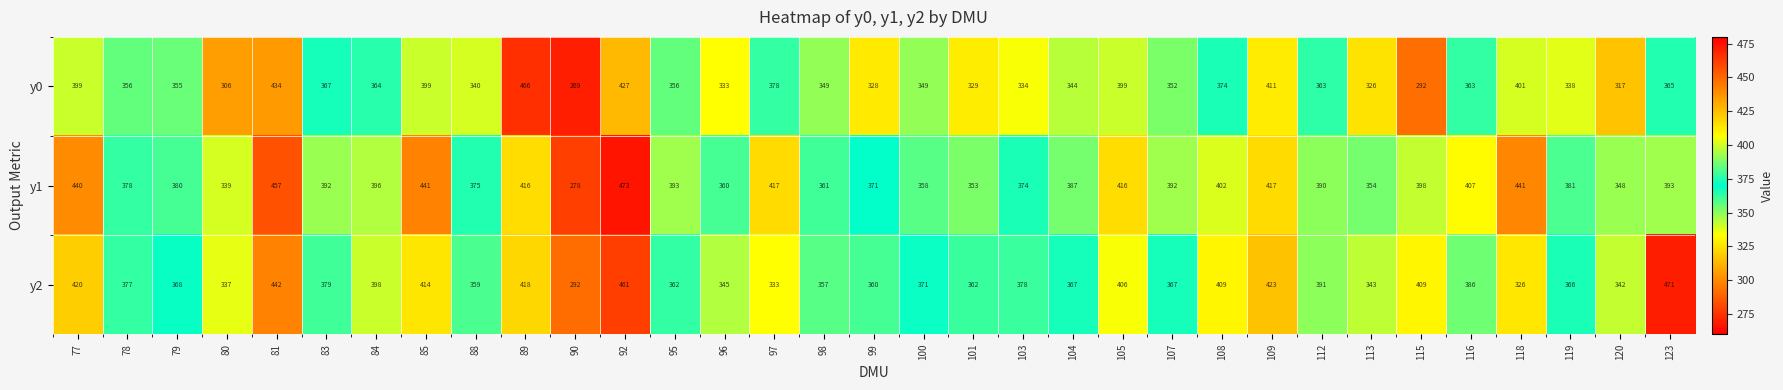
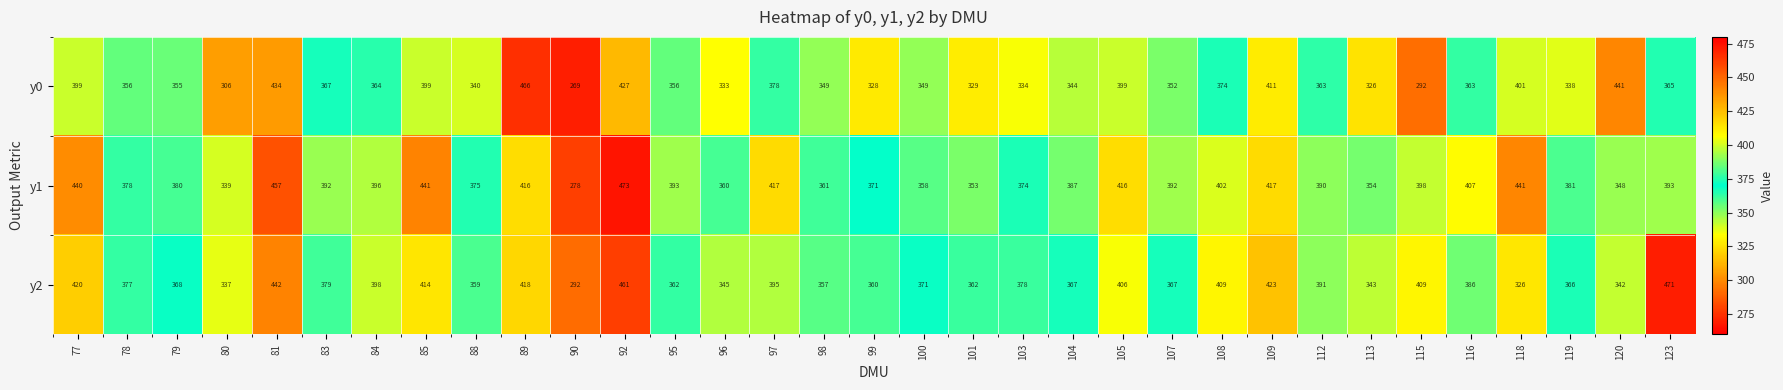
  {
    "y0": {
      "77": 399,
      "78": 356,
      "79": 355,
      "80": 306,
      "81": 434,
      "83": 367,
      "84": 364,
      "85": 399,
      "88": 340,
      "89": 466,
      "90": 269,
      "92": 427,
      "95": 356,
      "96": 333,
      "97": 378,
      "98": 349,
      "99": 328,
      "100": 349,
      "101": 329,
      "103": 334,
      "104": 344,
      "105": 399,
      "107": 352,
      "108": 374,
      "109": 411,
      "112": 363,
      "113": 326,
      "115": 292,
      "116": 363,
      "118": 401,
      "119": 338,
-     "120": 317,
+     "120": 441,
      "123": 365
    },
    "y1": {
      "77": 440,
      "78": 378,
      "79": 380,
      "80": 339,
      "81": 457,
      "83": 392,
      "84": 396,
      "85": 441,
      "88": 375,
      "89": 416,
      "90": 278,
      "92": 473,
      "95": 393,
      "96": 360,
      "97": 417,
      "98": 361,
      "99": 371,
      "100": 358,
      "101": 353,
      "103": 374,
      "104": 387,
      "105": 416,
      "107": 392,
      "108": 402,
      "109": 417,
      "112": 390,
      "113": 354,
      "115": 398,
      "116": 407,
      "118": 441,
      "119": 381,
      "120": 348,
      "123": 393
    },
    "y2": {
      "77": 420,
      "78": 377,
      "79": 368,
      "80": 337,
      "81": 442,
      "83": 379,
      "84": 398,
      "85": 414,
      "88": 359,
      "89": 418,
      "90": 292,
      "92": 461,
      "95": 362,
      "96": 345,
-     "97": 333,
+     "97": 395,
      "98": 357,
      "99": 360,
      "100": 371,
      "101": 362,
      "103": 378,
      "104": 367,
      "105": 406,
      "107": 367,
      "108": 409,
      "109": 423,
      "112": 391,
      "113": 343,
      "115": 409,
      "116": 386,
      "118": 326,
      "119": 366,
      "120": 342,
      "123": 471
    }
  }
